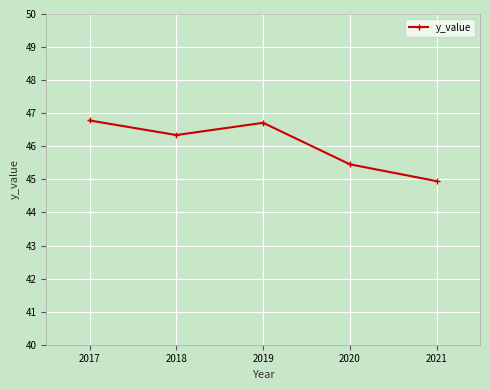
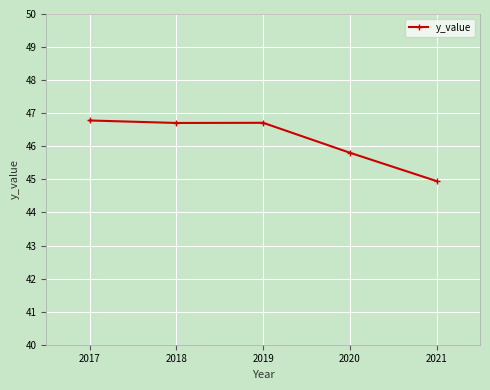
  {
    "2017": 46.8,
-   "2018": 46.3,
+   "2018": 46.7,
    "2019": 46.7,
-   "2020": 45.5,
+   "2020": 45.8,
    "2021": 44.9
  }
